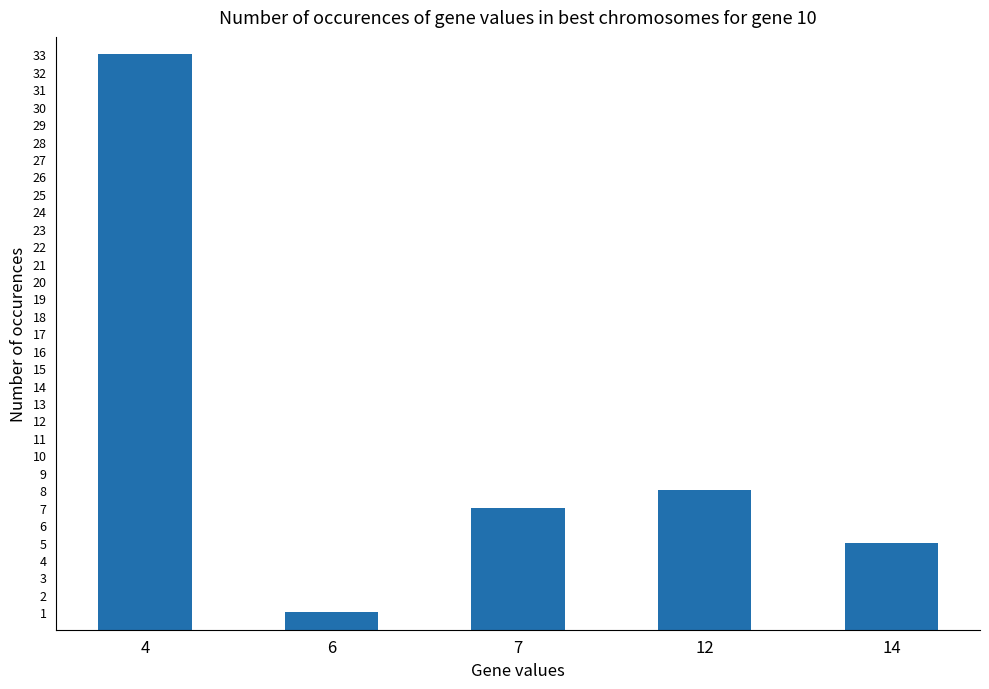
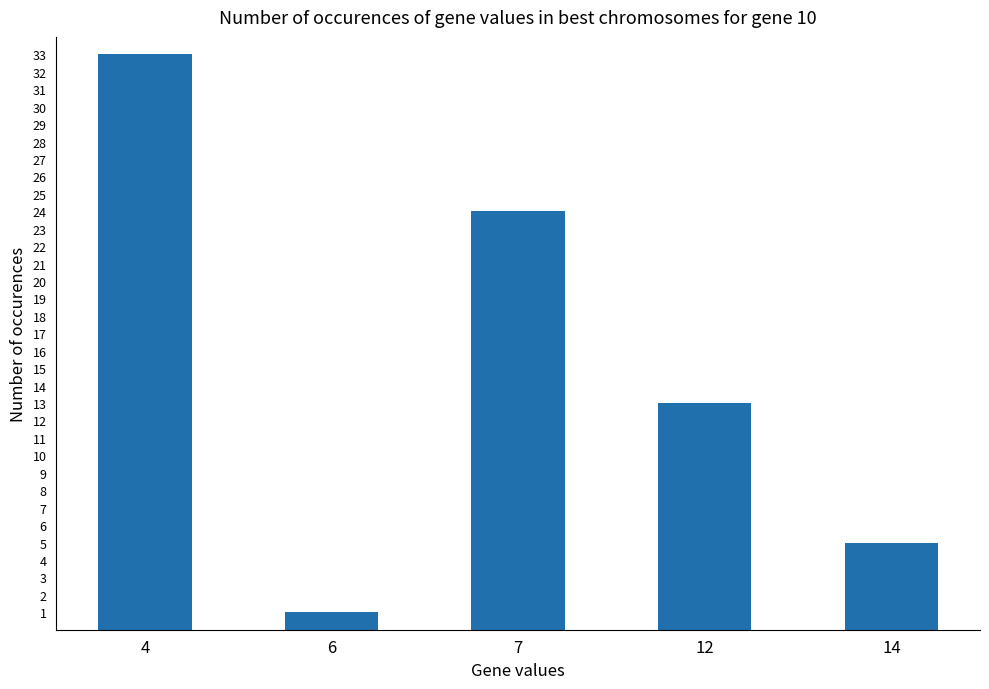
  {
    "4": 33,
    "6": 1,
-   "7": 7,
-   "12": 8,
+   "7": 24,
+   "12": 13,
    "14": 5
  }
